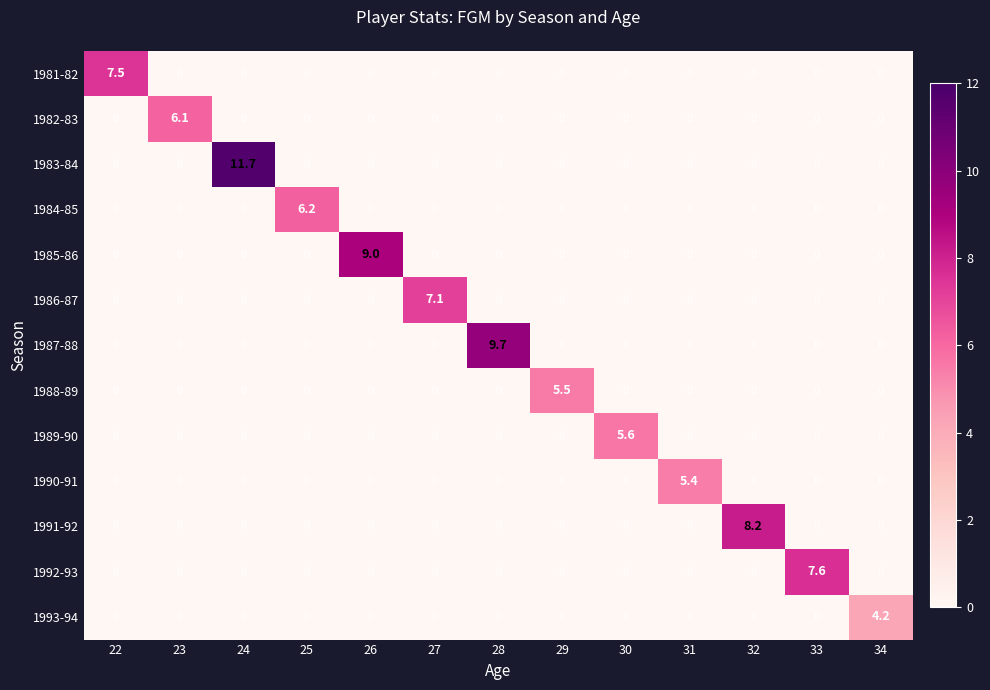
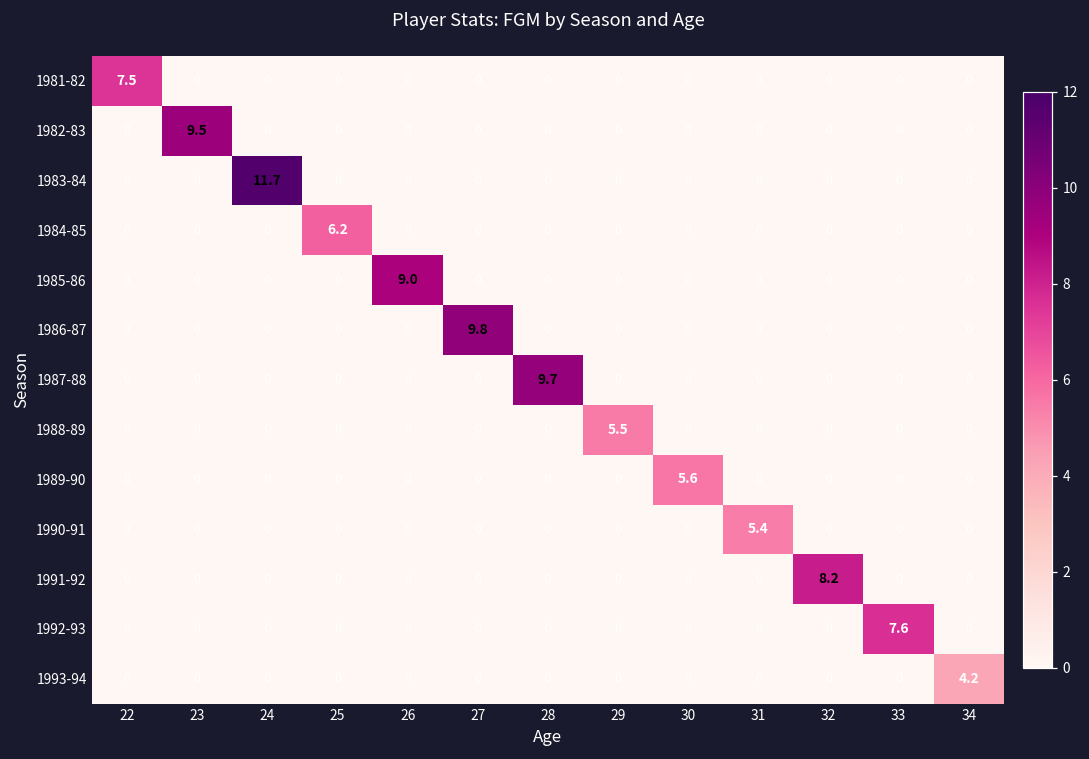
  {
    "1981-82": {
      "22": 7.5
    },
    "1982-83": {
-     "23": 6.1
+     "23": 9.5
    },
    "1983-84": {
      "24": 11.7
    },
    "1984-85": {
      "25": 6.2
    },
    "1985-86": {
      "26": 9.0
    },
    "1986-87": {
-     "27": 7.1
+     "27": 9.8
    },
    "1987-88": {
      "28": 9.7
    },
    "1988-89": {
      "29": 5.5
    },
    "1989-90": {
      "30": 5.6
    },
    "1990-91": {
      "31": 5.4
    },
    "1991-92": {
      "32": 8.2
    },
    "1992-93": {
      "33": 7.6
    },
    "1993-94": {
      "34": 4.2
    }
  }
